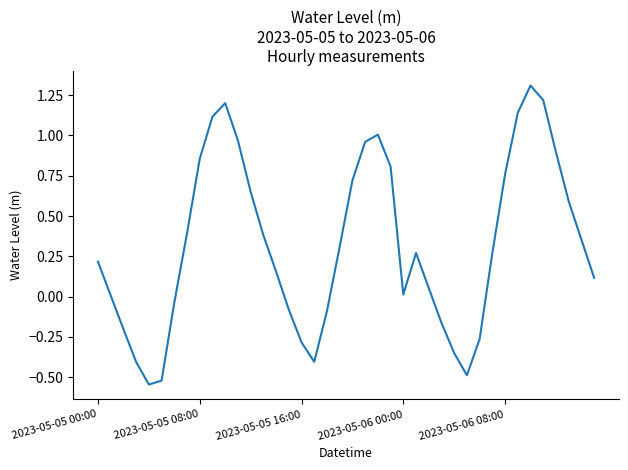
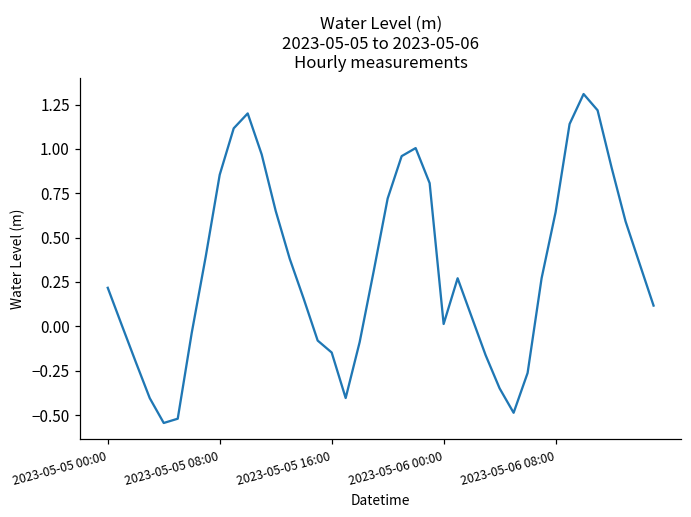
  {
    "2023-05-05 00:00": 0.22,
    "2023-05-05 08:00": 0.85,
-   "2023-05-05 16:00": -0.28,
+   "2023-05-05 16:00": -0.15,
    "2023-05-06 00:00": 0.01,
-   "2023-05-06 08:00": 0.76
+   "2023-05-06 08:00": 0.64
  }
